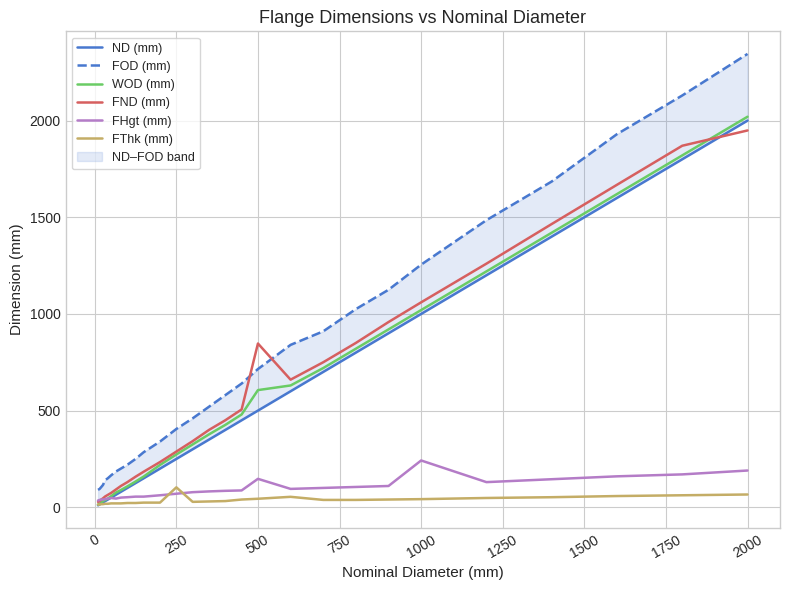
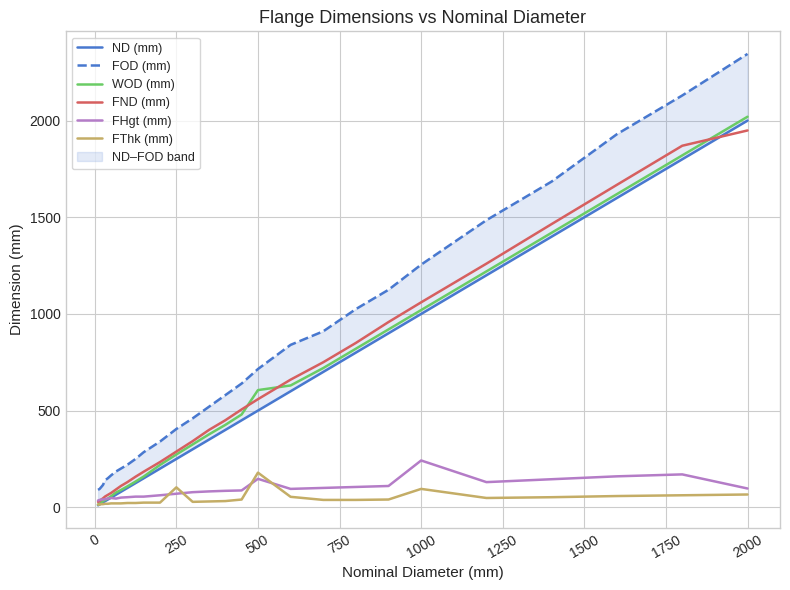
  {
    "WOD (mm)": {
      "250": 270,
      "500": 610,
      "1000": 1020,
      "2000": 2020
    },
    "FND (mm)": {
      "250": 290,
-     "500": 850,
+     "500": 560,
      "1000": 1060,
      "2000": 1950
    },
    "FHgt (mm)": {
      "250": 70,
      "500": 150,
      "1000": 240,
-     "2000": 190
+     "2000": 100
    },
    "FThk (mm)": {
      "250": 100,
-     "500": 40,
-     "1000": 40,
+     "500": 180,
+     "1000": 100,
      "2000": 70
    }
  }
